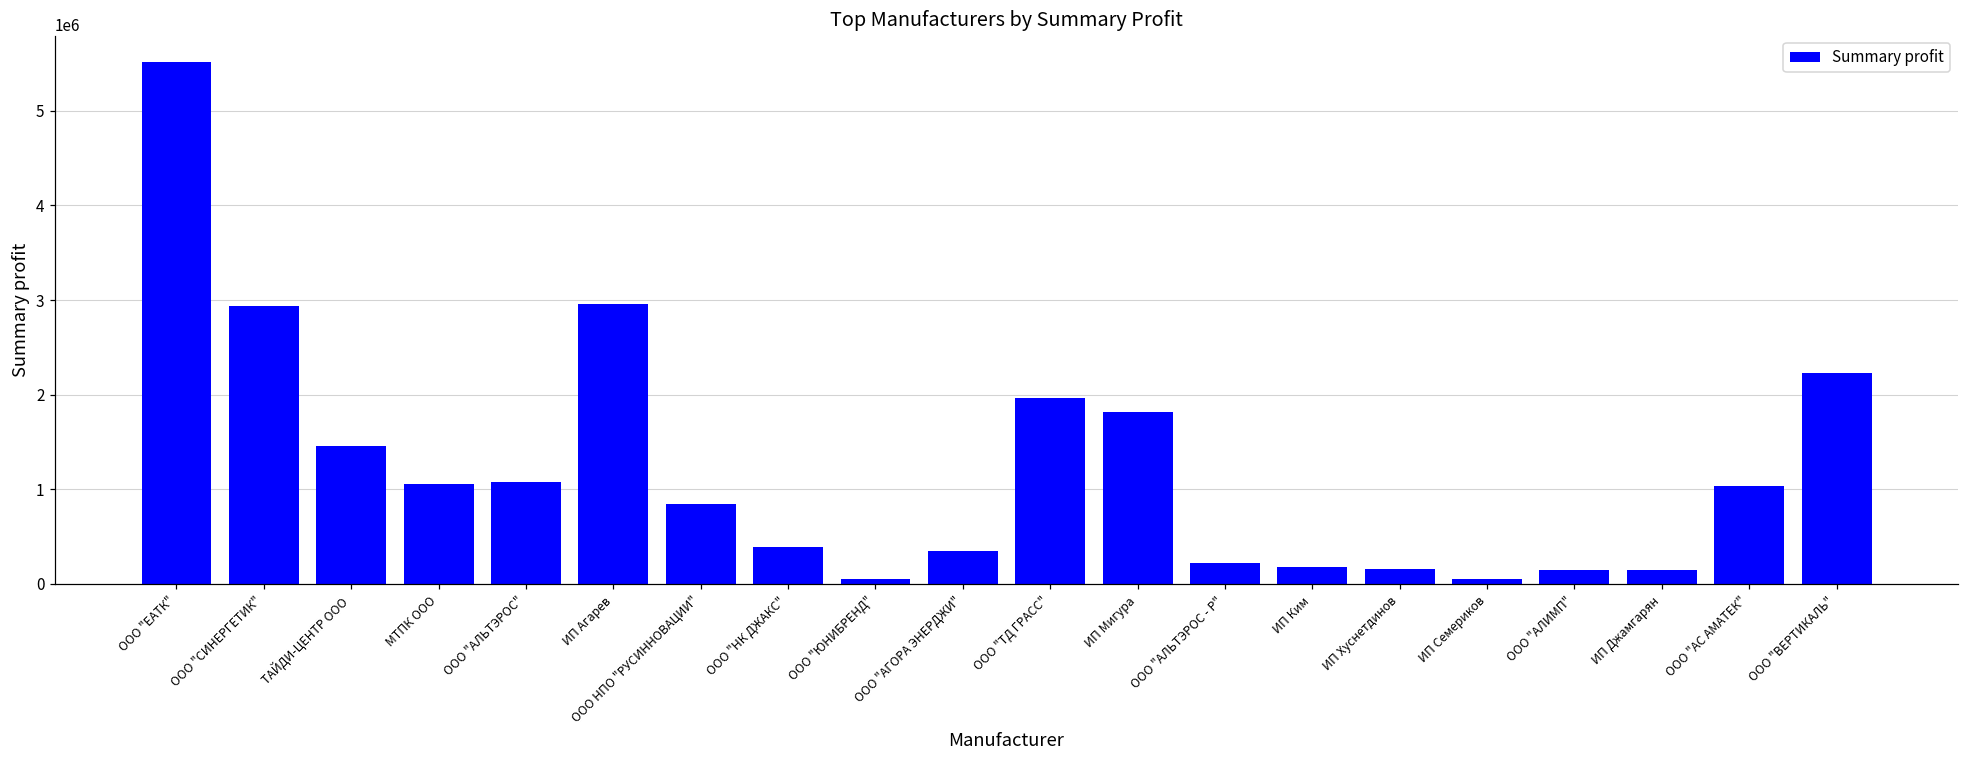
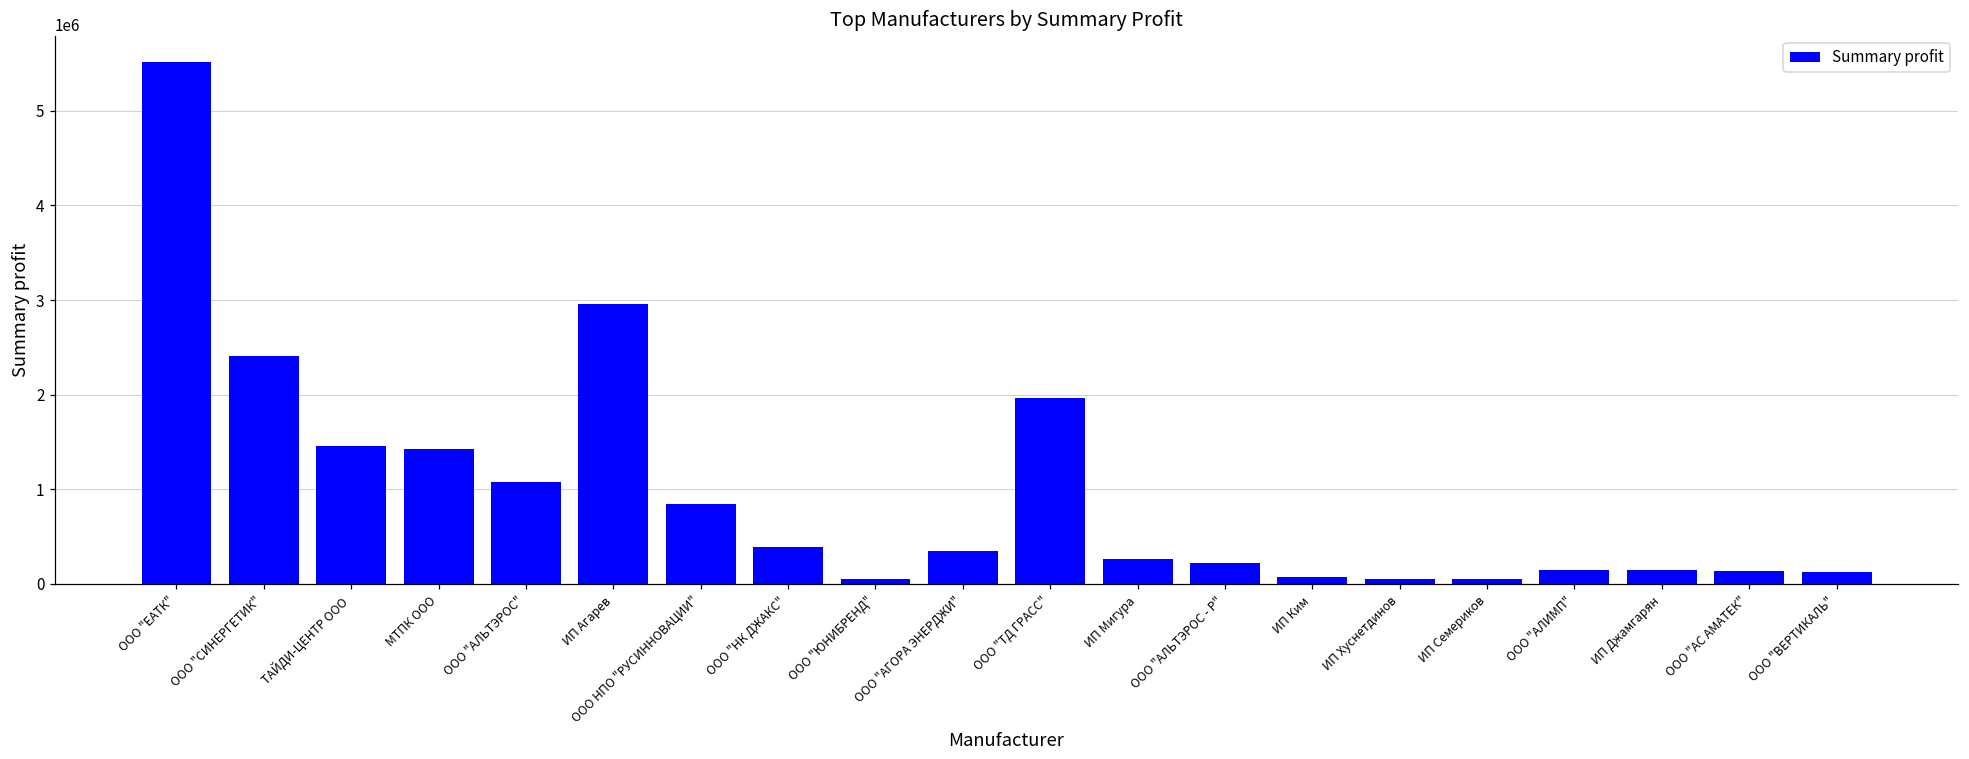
  {
    "ООО \"ЕАТК\"": 5500000,
-   "ООО \"СИНЕРГЕТИК\"": 2900000,
+   "ООО \"СИНЕРГЕТИК\"": 2400000,
    "ТАЙДИ-ЦЕНТР ООО": 1500000,
-   "МТПК ООО": 1100000,
+   "МТПК ООО": 1400000,
    "ООО \"АЛЬТЭРОС\"": 1100000,
    "ИП Агарев": 3000000,
    "ООО НПО \"РУСИННОВАЦИИ\"": 800000,
    "ООО \"НК ДЖАКС\"": 400000,
    "ООО \"ЮНИБРЕНД\"": 100000,
    "ООО \"АГОРА ЭНЕРДЖИ\"": 300000,
    "ООО \"ТД ГРАСС\"": 2000000,
-   "ИП Мигура": 1800000,
+   "ИП Мигура": 300000,
    "ООО \"АЛЬТЭРОС - Р\"": 200000,
-   "ИП Ким": 200000,
-   "ИП Хуснетдинов": 200000,
+   "ИП Ким": 100000,
+   "ИП Хуснетдинов": 100000,
    "ИП Семериков": 100000,
    "ООО \"АЛИМП\"": 200000,
    "ИП Джамгарян": 100000,
-   "ООО \"АС АМАТЕК\"": 1000000,
-   "ООО \"ВЕРТИКАЛЬ\"": 2200000
+   "ООО \"АС АМАТЕК\"": 100000,
+   "ООО \"ВЕРТИКАЛЬ\"": 100000
  }
